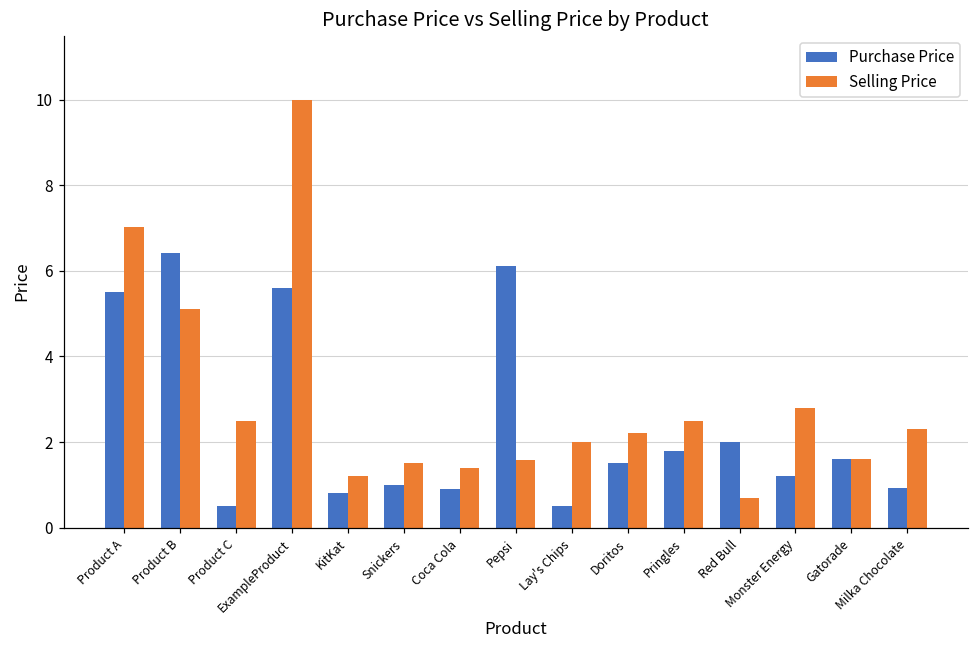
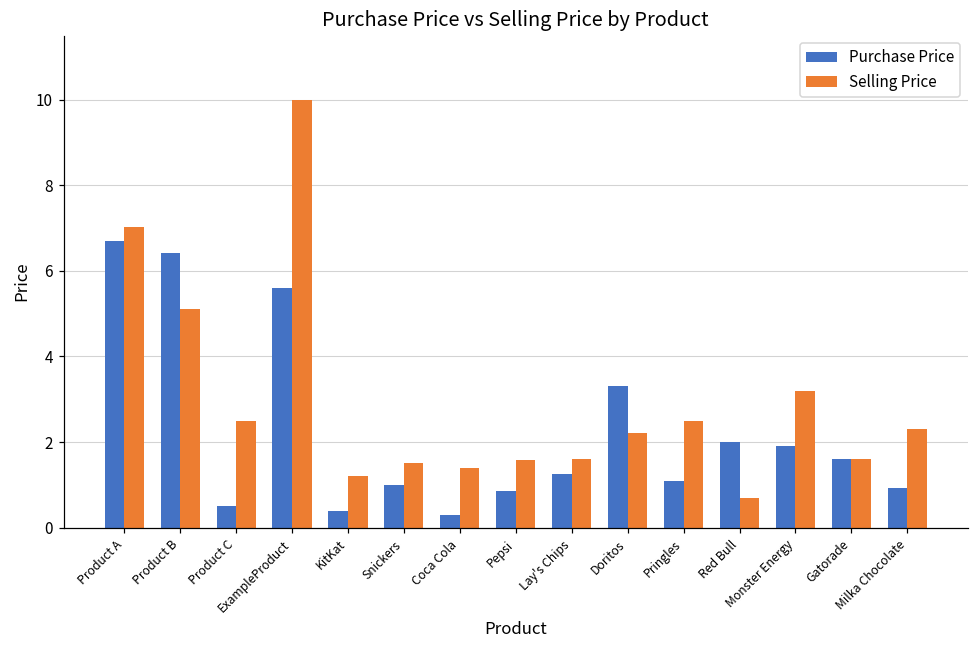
  {
    "Purchase Price": {
-     "Product A": 5.5,
+     "Product A": 6.7,
      "Product B": 6.4,
      "Product C": 0.5,
      "ExampleProduct": 5.6,
-     "KitKat": 0.8,
+     "KitKat": 0.4,
      "Snickers": 1.0,
-     "Coca Cola": 0.9,
-     "Pepsi": 6.1,
-     "Lay's Chips": 0.5,
-     "Doritos": 1.5,
-     "Pringles": 1.8,
+     "Coca Cola": 0.3,
+     "Pepsi": 0.9,
+     "Lay's Chips": 1.3,
+     "Doritos": 3.3,
+     "Pringles": 1.1,
      "Red Bull": 2.0,
-     "Monster Energy": 1.2,
+     "Monster Energy": 1.9,
      "Gatorade": 1.6,
      "Milka Chocolate": 0.9
    },
    "Selling Price": {
      "Product A": 7.0,
      "Product B": 5.1,
      "Product C": 2.5,
      "ExampleProduct": 10.0,
      "KitKat": 1.2,
      "Snickers": 1.5,
      "Coca Cola": 1.4,
      "Pepsi": 1.6,
-     "Lay's Chips": 2.0,
+     "Lay's Chips": 1.6,
      "Doritos": 2.2,
      "Pringles": 2.5,
      "Red Bull": 0.7,
-     "Monster Energy": 2.8,
+     "Monster Energy": 3.2,
      "Gatorade": 1.6,
      "Milka Chocolate": 2.3
    }
  }
